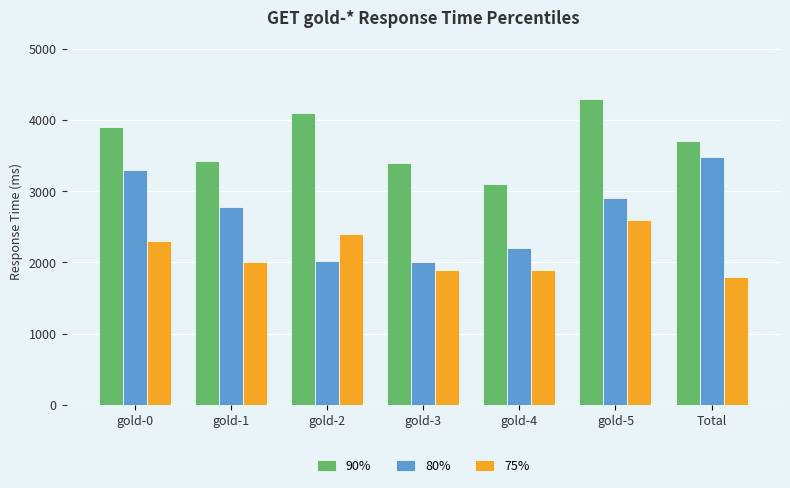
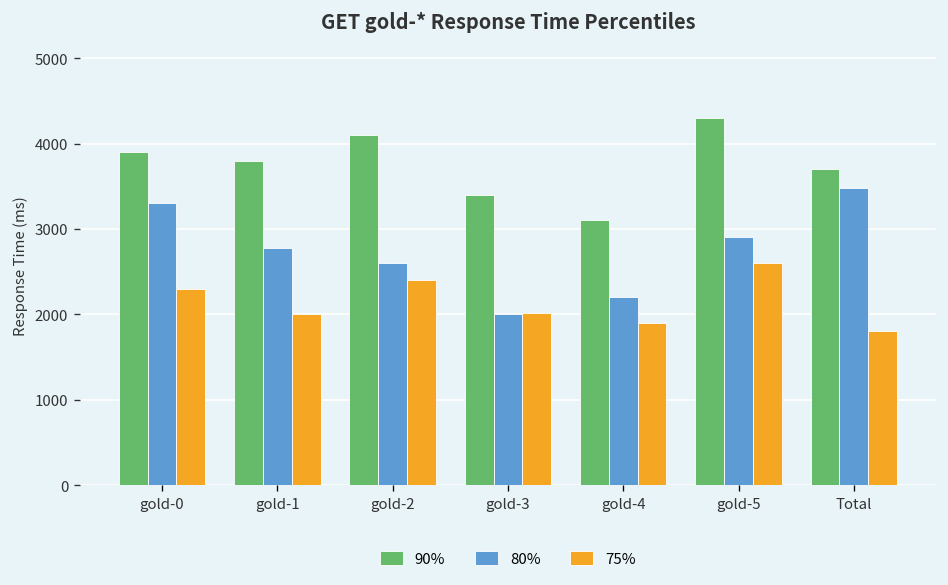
  {
    "90%": {
      "gold-0": 3900,
-     "gold-1": 3400,
+     "gold-1": 3800,
      "gold-2": 4100,
      "gold-3": 3400,
      "gold-4": 3100,
      "gold-5": 4300,
      "Total": 3700
    },
    "80%": {
      "gold-0": 3300,
      "gold-1": 2800,
-     "gold-2": 2000,
+     "gold-2": 2600,
      "gold-3": 2000,
      "gold-4": 2200,
      "gold-5": 2900,
      "Total": 3500
    },
    "75%": {
      "gold-0": 2300,
      "gold-1": 2000,
      "gold-2": 2400,
-     "gold-3": 1900,
+     "gold-3": 2000,
      "gold-4": 1900,
      "gold-5": 2600,
      "Total": 1800
    }
  }
